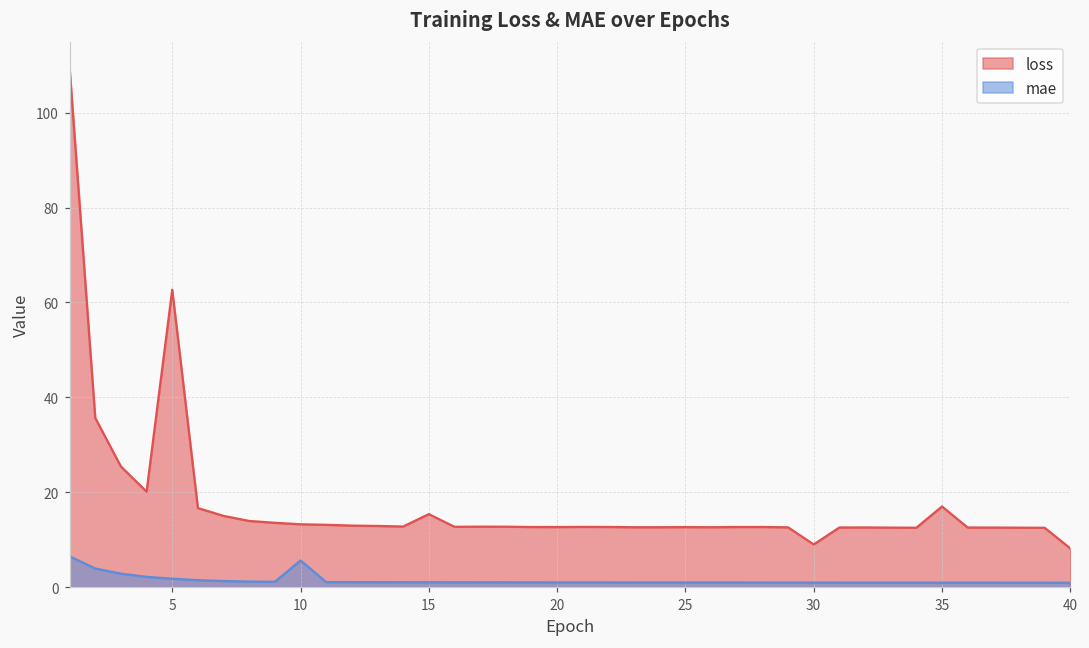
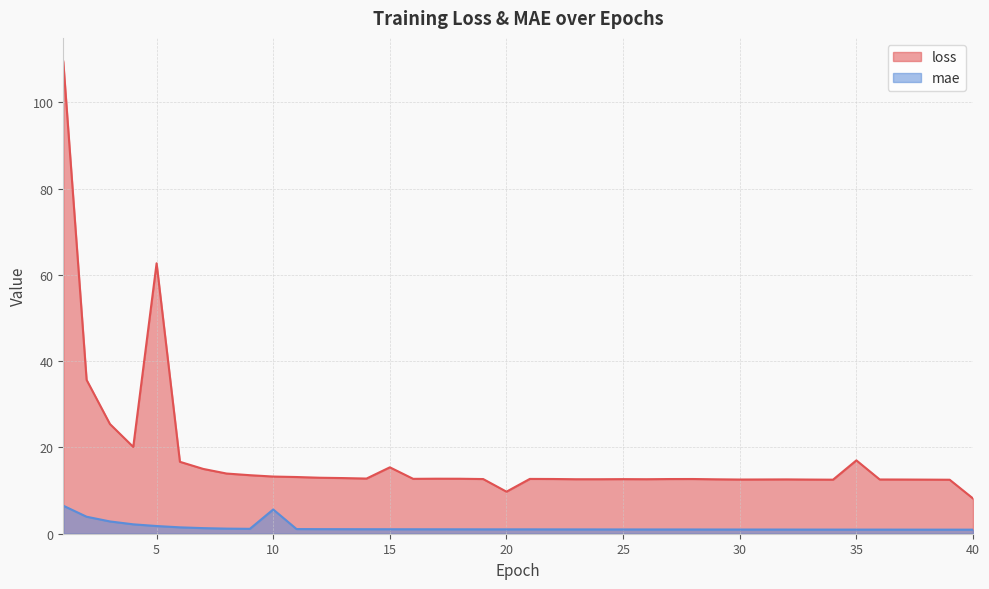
  {
    "loss": {
      "5": 63,
      "10": 13,
      "15": 15,
-     "20": 13,
+     "20": 10,
      "25": 13,
-     "30": 9,
+     "30": 13,
      "35": 17,
      "40": 8
    },
    "mae": {
      "5": 2,
      "10": 6,
      "15": 1,
      "20": 1,
      "25": 1,
      "30": 1,
      "35": 1,
      "40": 1
    }
  }
